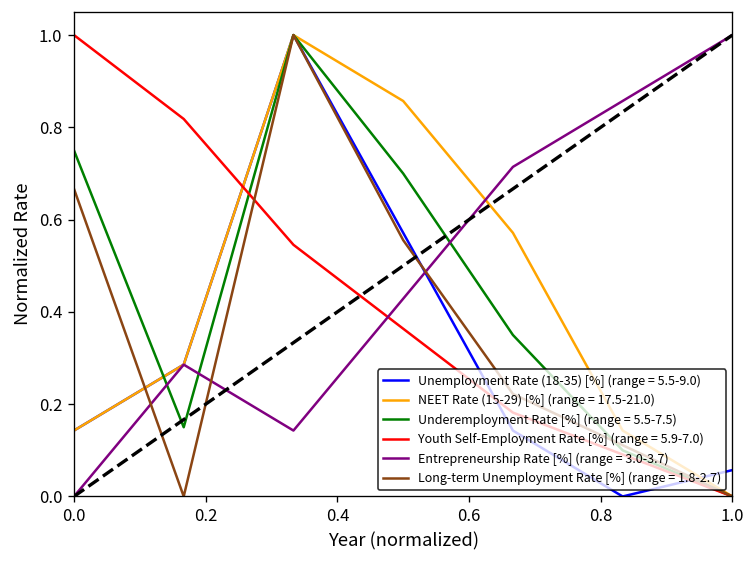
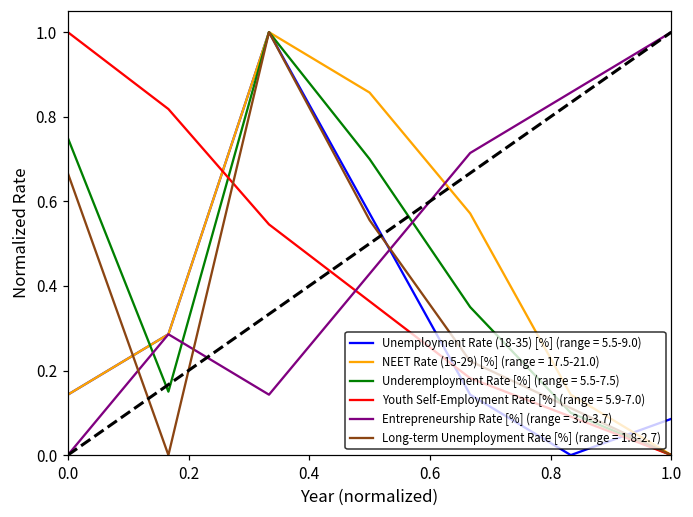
  {
    "Unemployment Rate (18-35) [%] (range = 5.5-9.0)": {
-     "1.0": 0.06
+     "1.0": 0.09
    },
    "Underemployment Rate [%] (range = 5.5-7.5)": {
      "0.0": 0.75
    },
    "Youth Self-Employment Rate [%] (range = 5.9-7.0)": {
      "0.0": 1.00
    },
    "Long-term Unemployment Rate [%] (range = 1.8-2.7)": {
      "0.0": 0.67
    }
  }
